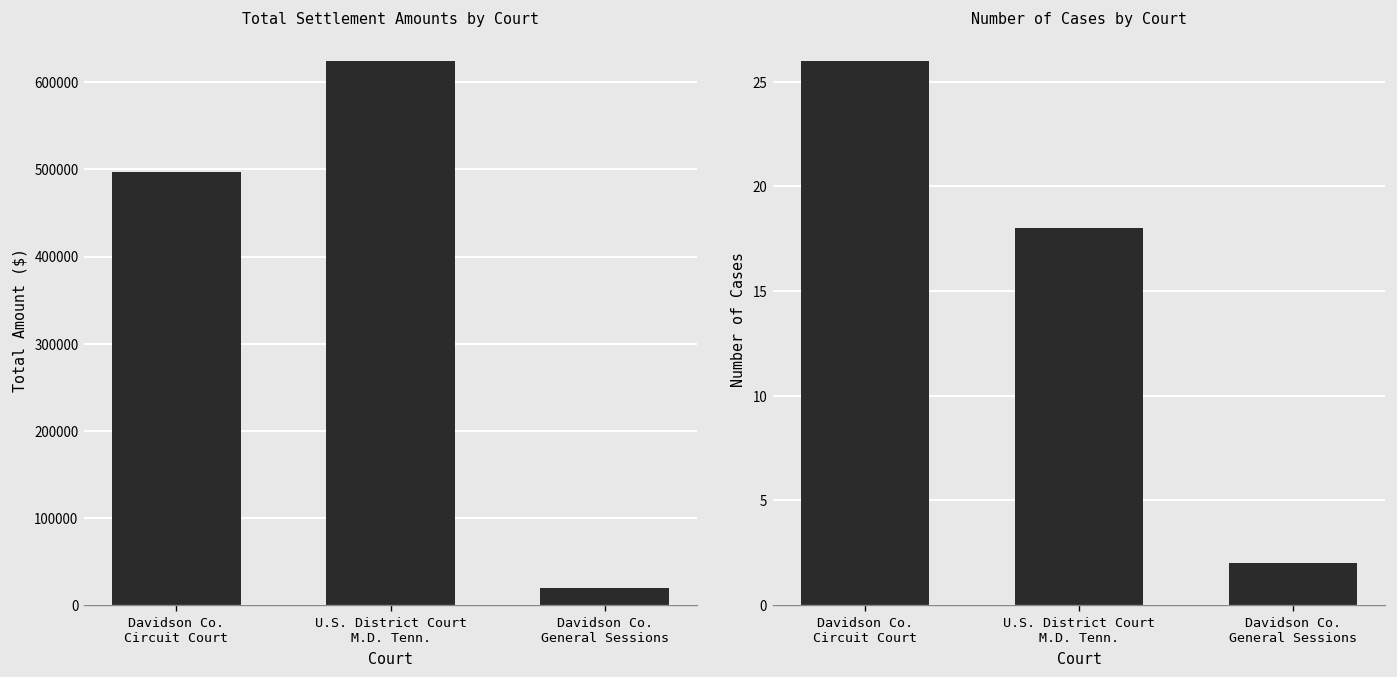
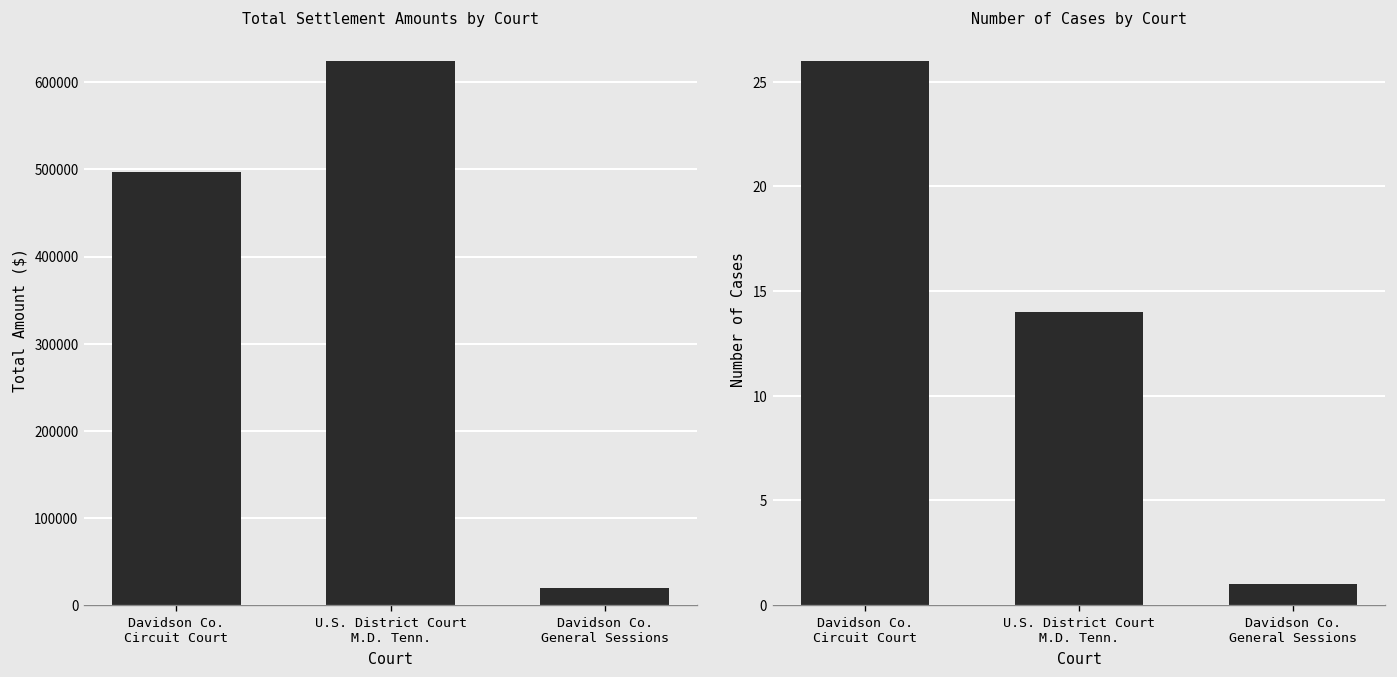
  {
    "Total Settlement Amounts by Court": {
      "Davidson Co. Circuit Court": 500000,
      "U.S. District Court M.D. Tenn.": 620000,
      "Davidson Co. General Sessions": 20000
    },
    "Number of Cases by Court": {
      "Davidson Co. Circuit Court": 26,
-     "U.S. District Court M.D. Tenn.": 18,
-     "Davidson Co. General Sessions": 2
+     "U.S. District Court M.D. Tenn.": 14,
+     "Davidson Co. General Sessions": 1
    }
  }
